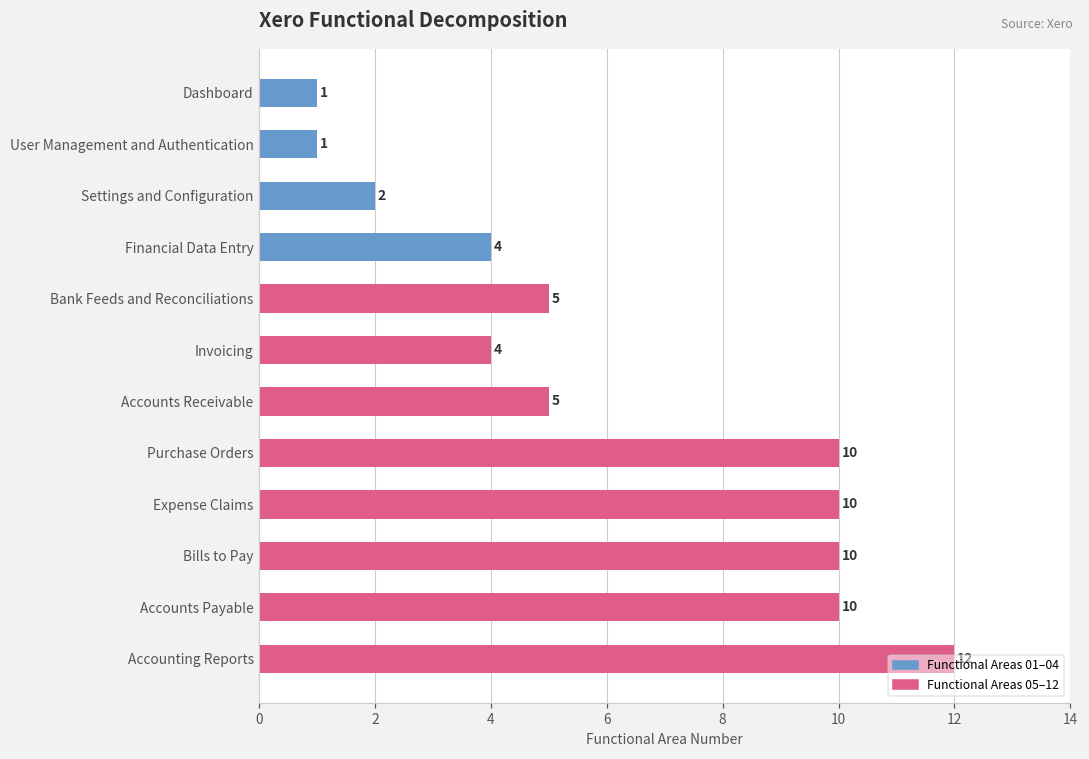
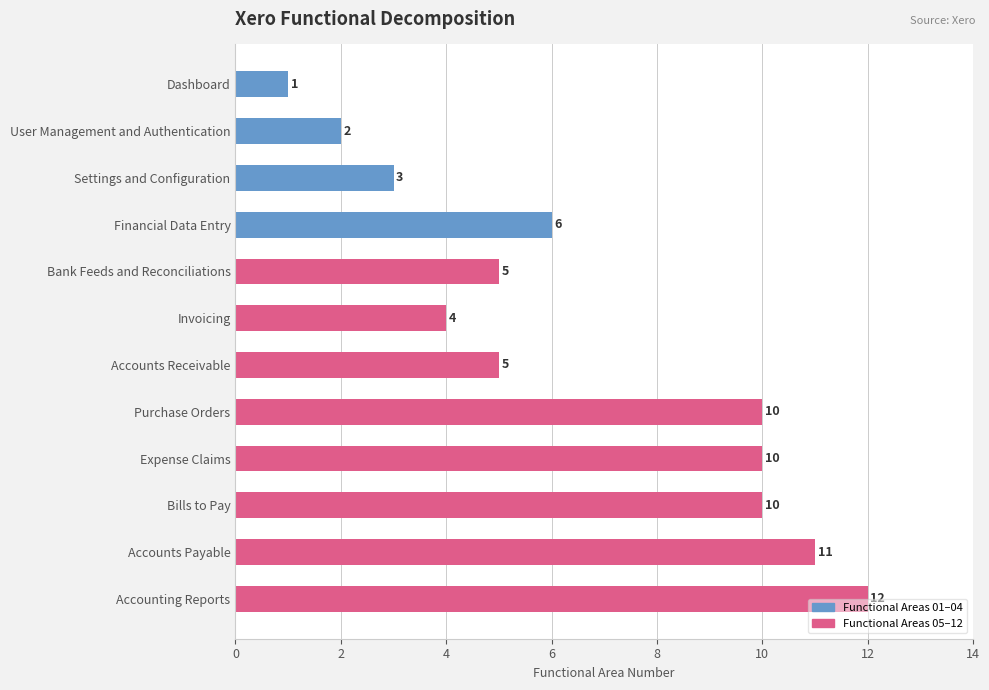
  {
    "Dashboard": 1,
-   "User Management and Authentication": 1,
-   "Settings and Configuration": 2,
-   "Financial Data Entry": 4,
+   "User Management and Authentication": 2,
+   "Settings and Configuration": 3,
+   "Financial Data Entry": 6,
    "Bank Feeds and Reconciliations": 5,
    "Invoicing": 4,
    "Accounts Receivable": 5,
    "Purchase Orders": 10,
    "Expense Claims": 10,
    "Bills to Pay": 10,
-   "Accounts Payable": 10
+   "Accounts Payable": 11
  }
